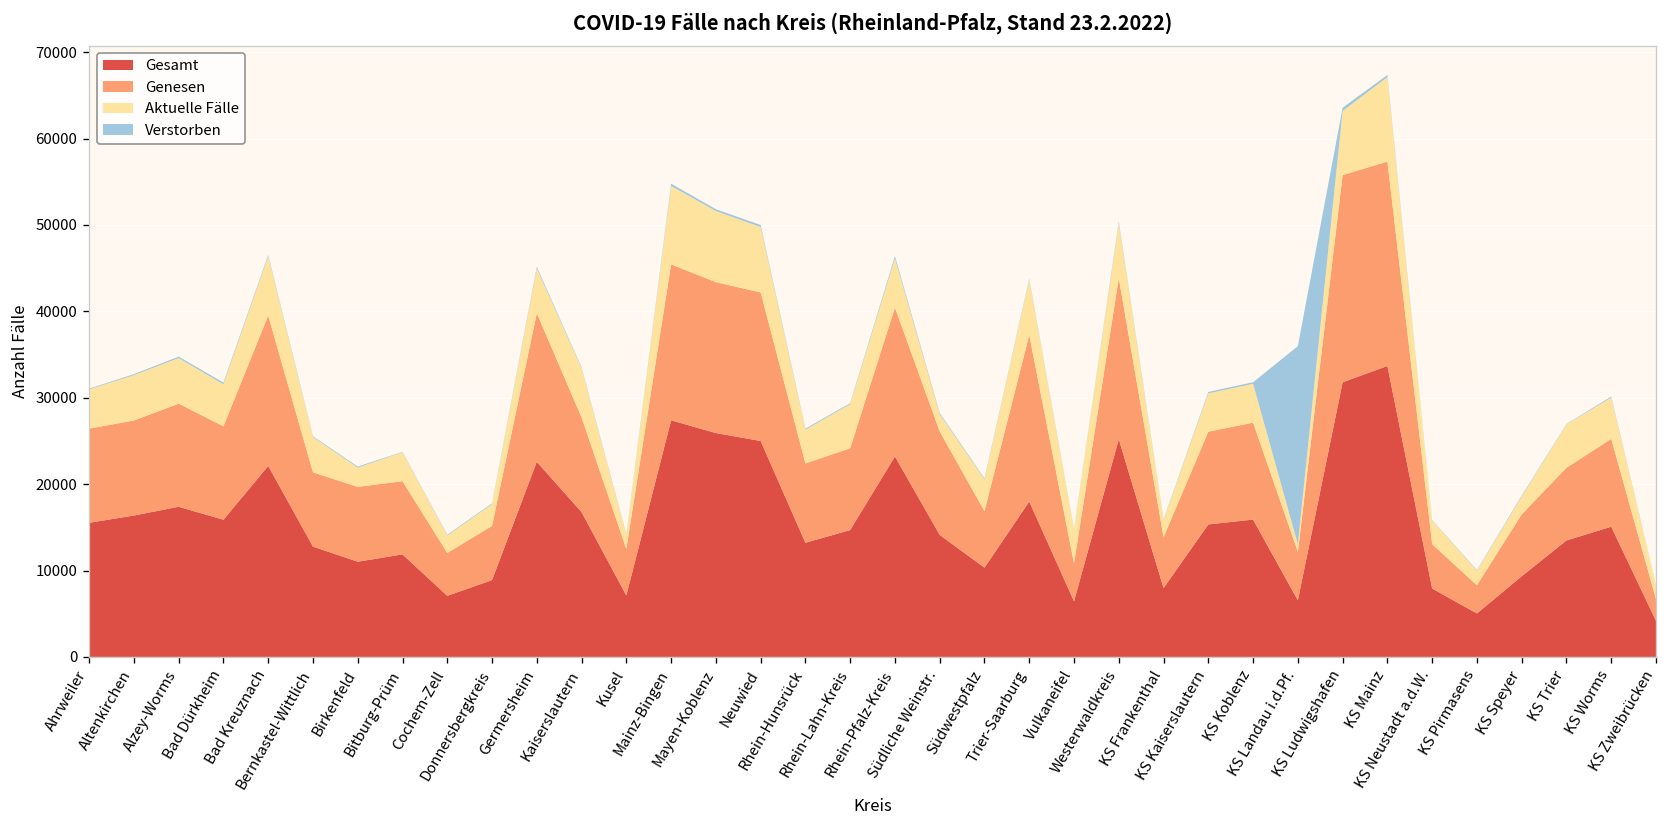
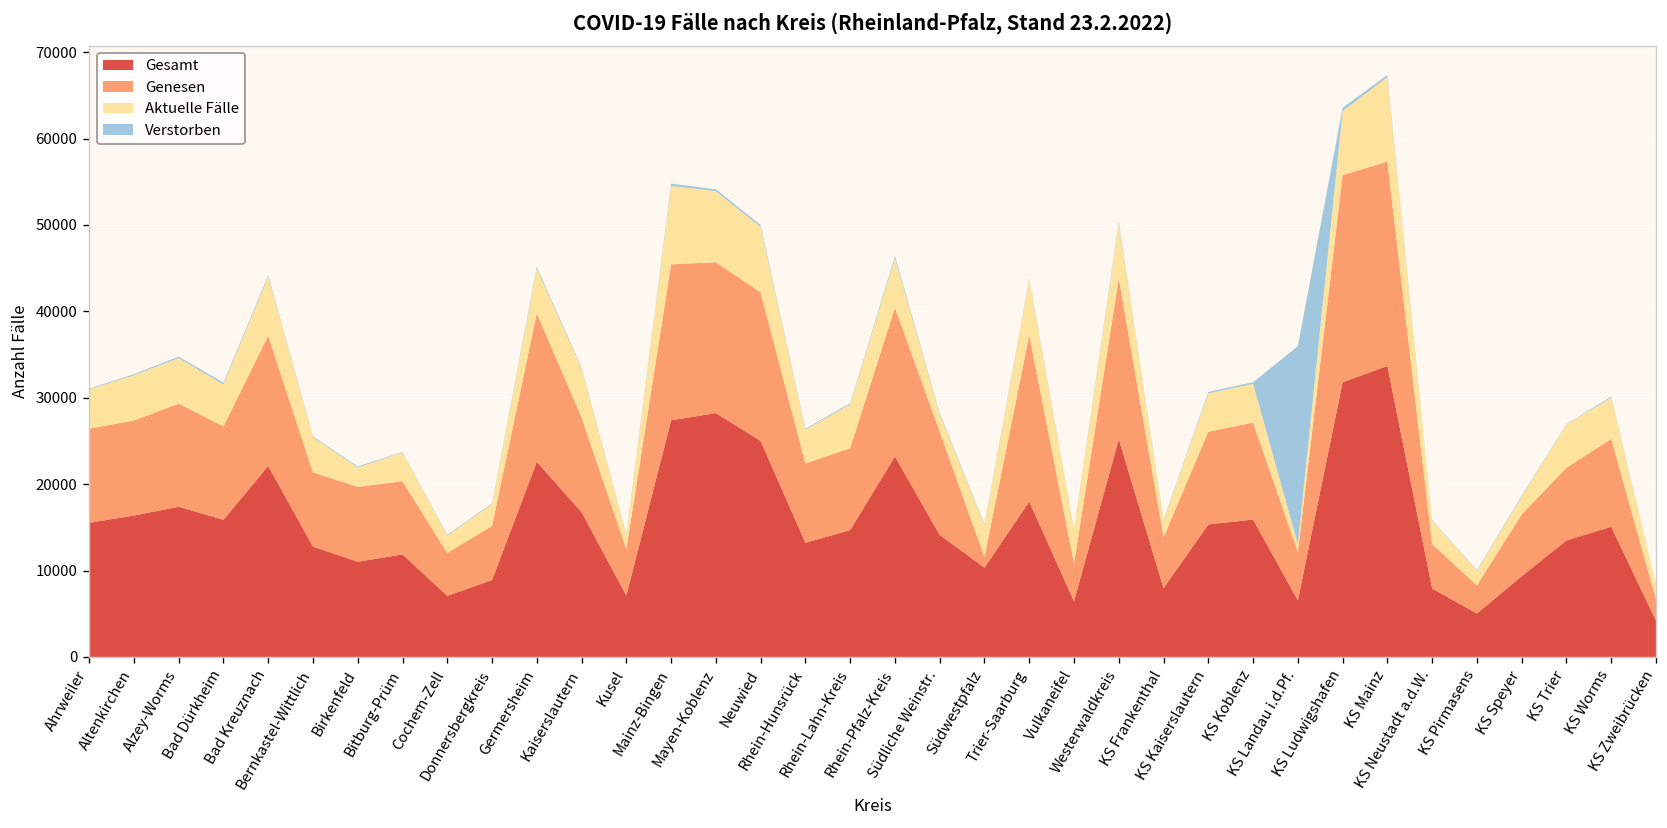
  {
    "Gesamt": {
      "Ahrweiler": 16000,
      "Altenkirchen": 16000,
      "Alzey-Worms": 17000,
      "Bad Dürkheim": 16000,
      "Bad Kreuznach": 22000,
      "Bernkastel-Wittlich": 13000,
      "Birkenfeld": 11000,
      "Bitburg-Prüm": 12000,
      "Cochem-Zell": 7000,
      "Donnersbergkreis": 9000,
      "Germersheim": 23000,
      "Kaiserslautern": 17000,
      "Kusel": 7000,
      "Mainz-Bingen": 27000,
-     "Mayen-Koblenz": 26000,
+     "Mayen-Koblenz": 28000,
      "Neuwied": 25000,
      "Rhein-Hunsrück": 13000,
      "Rhein-Lahn-Kreis": 15000,
      "Rhein-Pfalz-Kreis": 23000,
      "Südliche Weinstr.": 14000,
      "Südwestpfalz": 10000,
      "Trier-Saarburg": 18000,
      "Vulkaneifel": 6000,
      "Westerwaldkreis": 25000,
      "KS Frankenthal": 8000,
      "KS Kaiserslautern": 15000,
      "KS Koblenz": 16000,
      "KS Landau i.d.Pf.": 7000,
      "KS Ludwigshafen": 32000,
      "KS Mainz": 34000,
      "KS Neustadt a.d.W.": 8000,
      "KS Pirmasens": 5000,
      "KS Speyer": 9000,
      "KS Trier": 13000,
      "KS Worms": 15000,
      "KS Zweibrücken": 4000
    },
    "Genesen": {
      "Ahrweiler": 11000,
      "Altenkirchen": 11000,
      "Alzey-Worms": 12000,
      "Bad Dürkheim": 11000,
-     "Bad Kreuznach": 17000,
+     "Bad Kreuznach": 15000,
      "Bernkastel-Wittlich": 9000,
      "Birkenfeld": 9000,
      "Bitburg-Prüm": 8000,
      "Cochem-Zell": 5000,
      "Donnersbergkreis": 6000,
      "Germersheim": 17000,
      "Kaiserslautern": 11000,
      "Kusel": 5000,
      "Mainz-Bingen": 18000,
      "Mayen-Koblenz": 17000,
      "Neuwied": 17000,
      "Rhein-Hunsrück": 9000,
      "Rhein-Lahn-Kreis": 9000,
      "Rhein-Pfalz-Kreis": 17000,
      "Südliche Weinstr.": 12000,
-     "Südwestpfalz": 7000,
+     "Südwestpfalz": 1000,
      "Trier-Saarburg": 19000,
      "Vulkaneifel": 4000,
      "Westerwaldkreis": 19000,
      "KS Frankenthal": 6000,
      "KS Kaiserslautern": 11000,
      "KS Koblenz": 11000,
      "KS Landau i.d.Pf.": 6000,
      "KS Ludwigshafen": 24000,
      "KS Mainz": 24000,
      "KS Neustadt a.d.W.": 5000,
      "KS Pirmasens": 3000,
      "KS Speyer": 7000,
      "KS Trier": 8000,
      "KS Worms": 10000,
      "KS Zweibrücken": 2000
    },
    "Aktuelle Fälle": {
      "KS Landau i.d.Pf.": 1000,
      "KS Ludwigshafen": 7000
    },
    "Verstorben": {
      "KS Landau i.d.Pf.": 23000,
      "KS Ludwigshafen": 0
    }
  }
